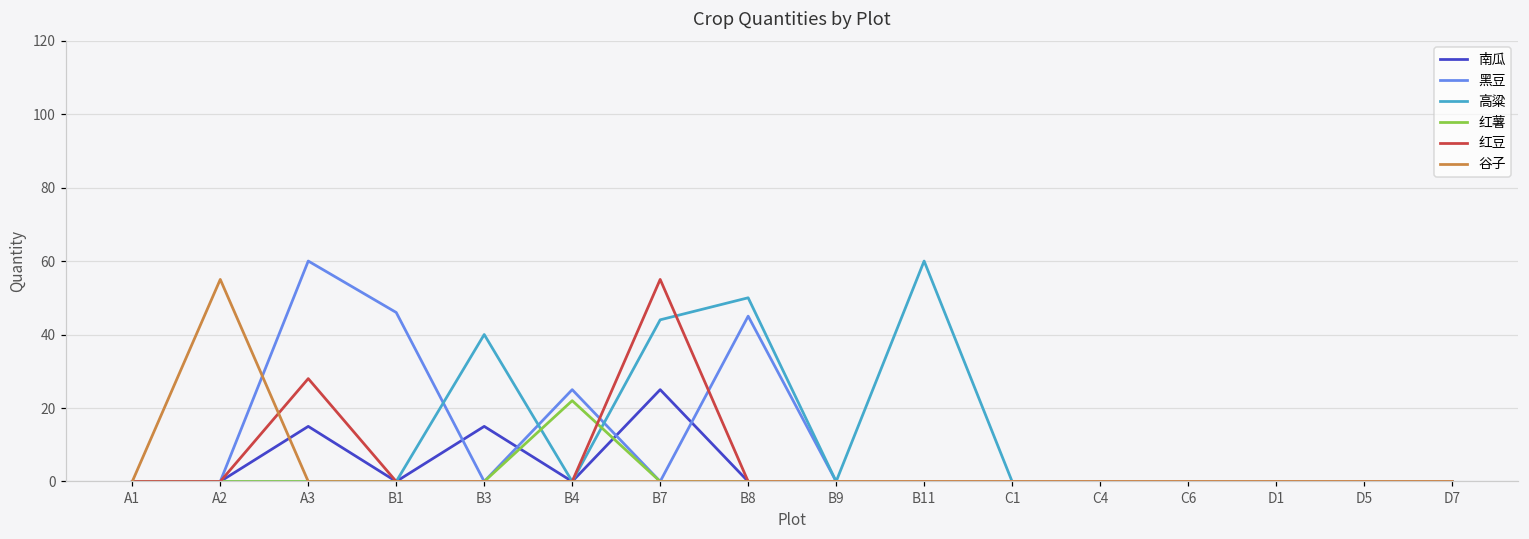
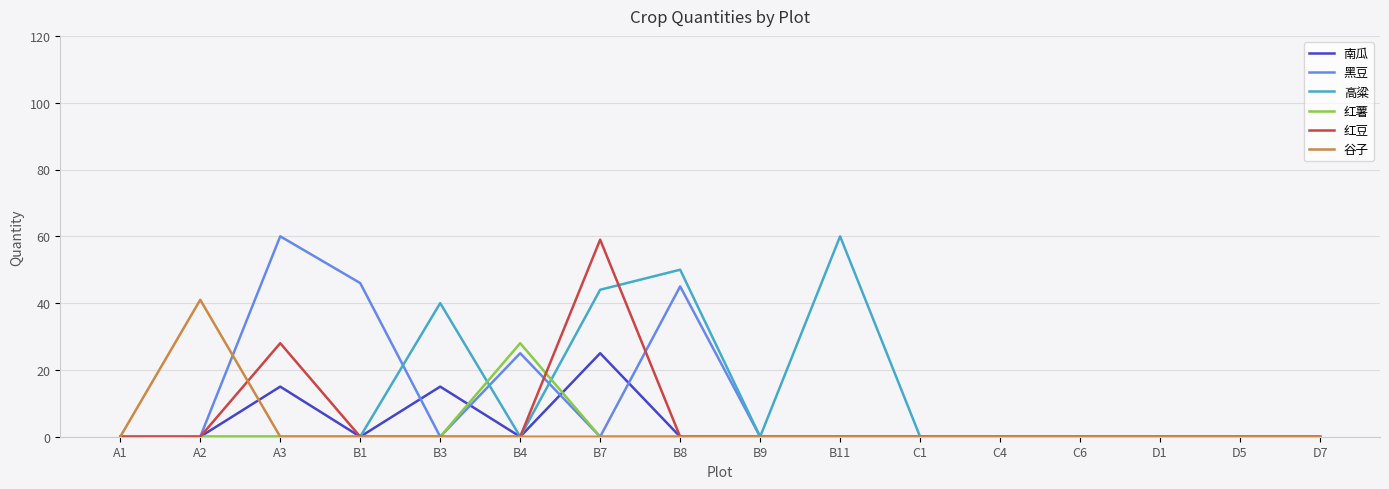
  {
    "南瓜": {
      "A3": 15,
      "B3": 15,
      "B7": 25
    },
    "红薯": {
-     "B4": 22
+     "B4": 28
    },
    "红豆": {
      "A3": 28,
-     "B7": 55
+     "B7": 59
    },
    "谷子": {
-     "A2": 55
+     "A2": 41
    }
  }
